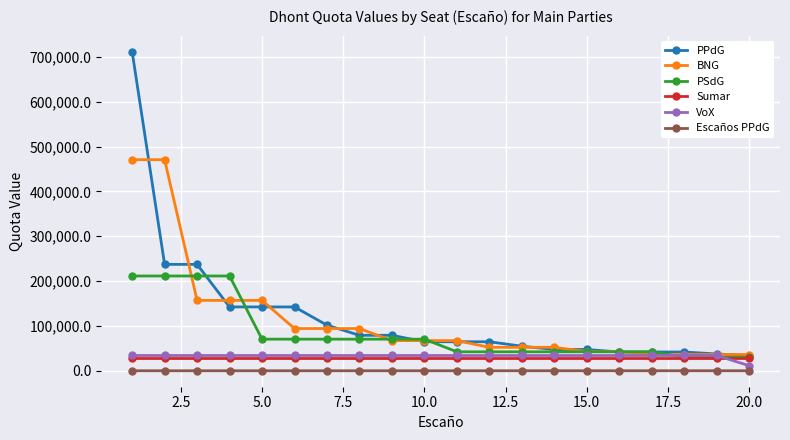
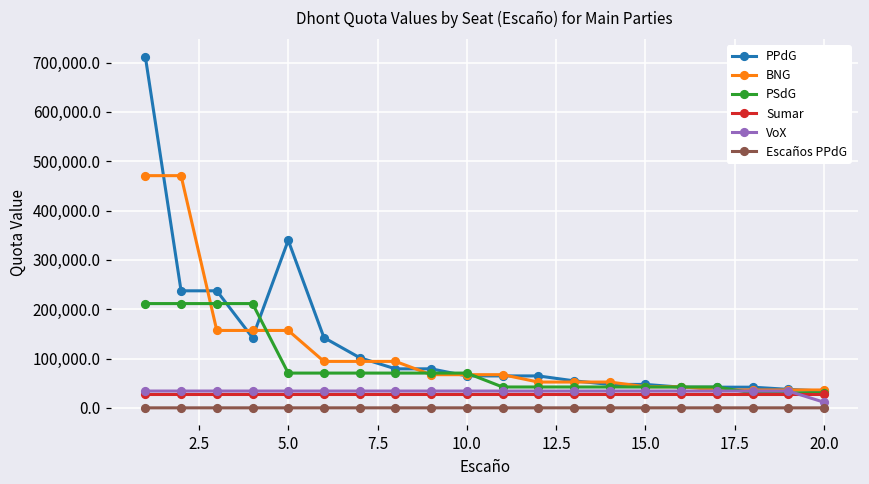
  {
    "PPdG": {
-     "5.0": "140,000"
+     "5.0": "340,000"
    },
    "BNG": {
      "5.0": "160,000"
    },
    "PSdG": {
      "5.0": "70,000"
    },
    "VoX": {
      "20.0": "10,000"
    },
    "Escaños PPdG": {
      "5.0": "0",
      "10.0": "0",
      "15.0": "0",
      "20.0": "0"
    }
  }
